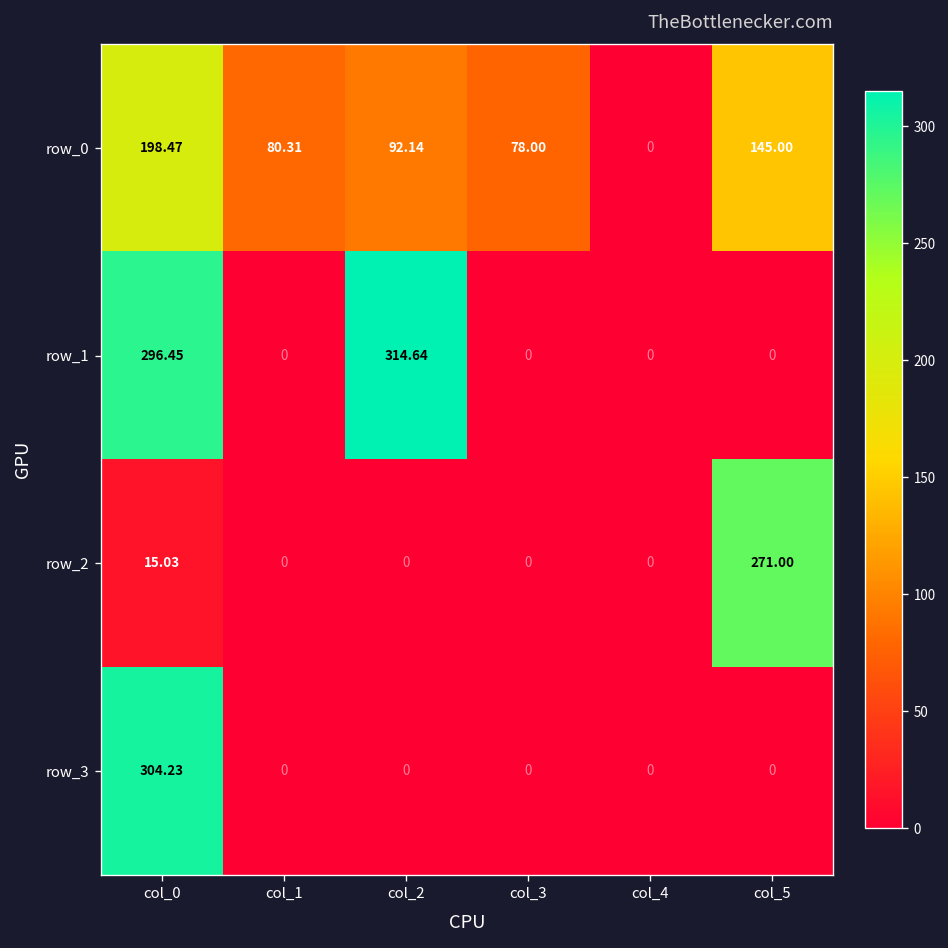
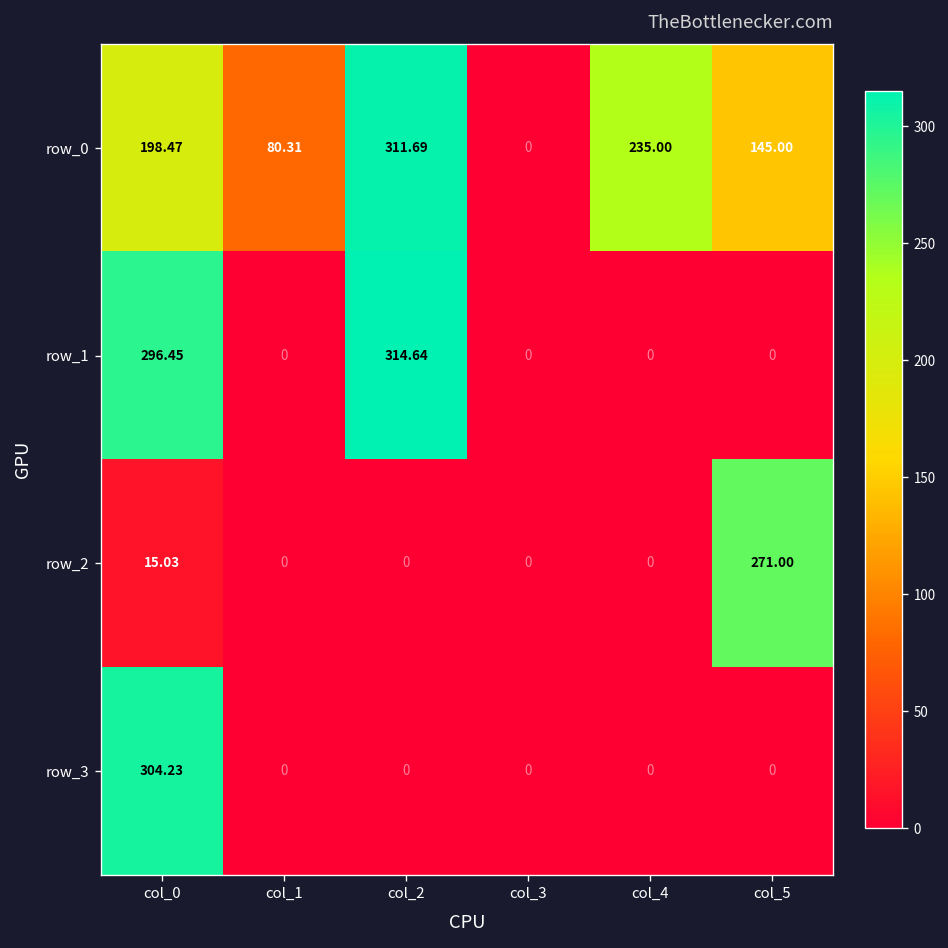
  {
    "row_0": {
      "col_0": 198.47,
      "col_1": 80.31,
-     "col_2": 92.14,
-     "col_3": 78.00,
-     "col_4": 0,
+     "col_2": 311.69,
+     "col_3": 0,
+     "col_4": 235.00,
      "col_5": 145.00
    },
    "row_1": {
      "col_0": 296.45,
      "col_1": 0,
      "col_2": 314.64,
      "col_3": 0,
      "col_4": 0,
      "col_5": 0
    },
    "row_2": {
      "col_0": 15.03,
      "col_1": 0,
      "col_2": 0,
      "col_3": 0,
      "col_4": 0,
      "col_5": 271.00
    },
    "row_3": {
      "col_0": 304.23,
      "col_1": 0,
      "col_2": 0,
      "col_3": 0,
      "col_4": 0,
      "col_5": 0
    }
  }
